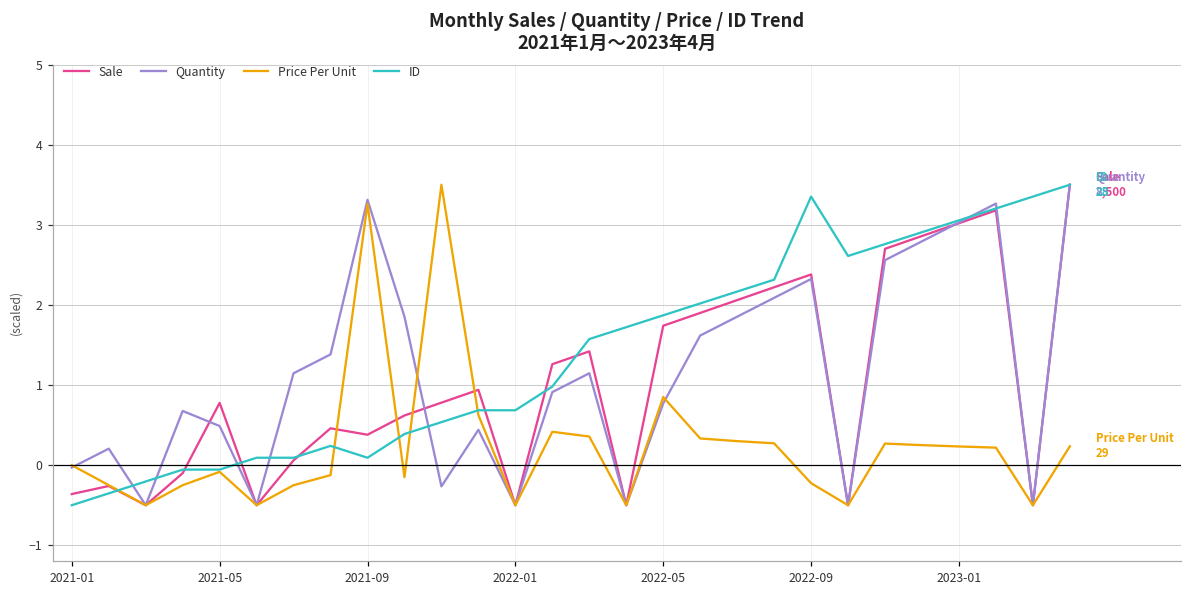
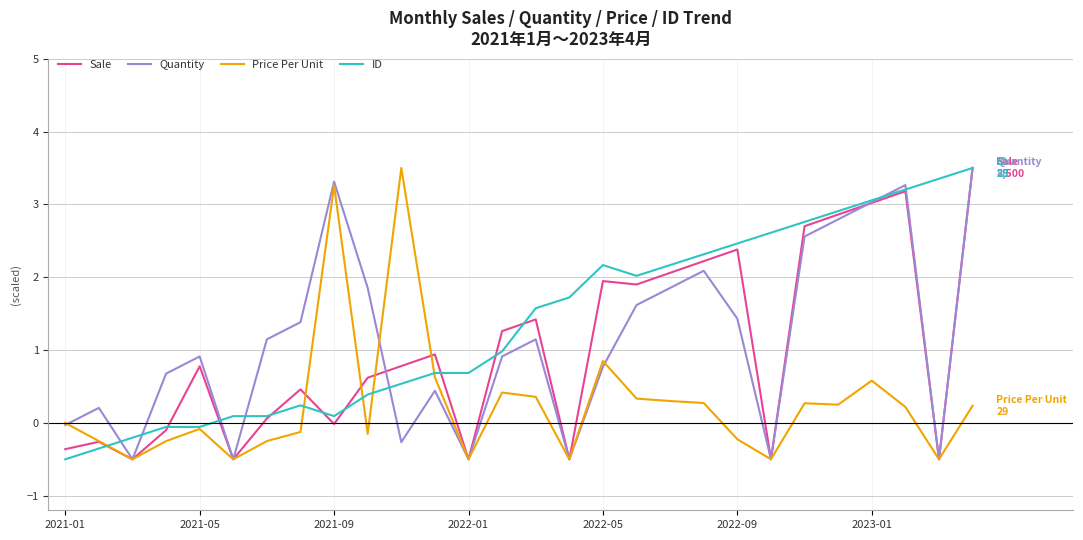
  {
    "Sale": {
      "2021-01": -0.4,
      "2021-05": 0.8,
-     "2021-09": 0.4,
-     "2022-05": 1.7,
+     "2021-09": 0.0,
+     "2022-05": 1.9,
      "2022-09": 2.4
    },
    "Quantity": {
-     "2021-05": 0.5,
+     "2021-05": 0.9,
      "2021-09": 3.3,
      "2022-05": 0.8,
-     "2022-09": 2.3
+     "2022-09": 1.4
    },
    "Price Per Unit": {
      "2021-09": 3.3,
      "2022-05": 0.9,
      "2022-09": -0.2,
-     "2023-01": 0.2
+     "2023-01": 0.6
    },
    "ID": {
      "2021-01": -0.5,
      "2021-09": 0.1,
      "2022-01": 0.7,
-     "2022-05": 1.9,
-     "2022-09": 3.4
+     "2022-05": 2.2,
+     "2022-09": 2.5
    }
  }
